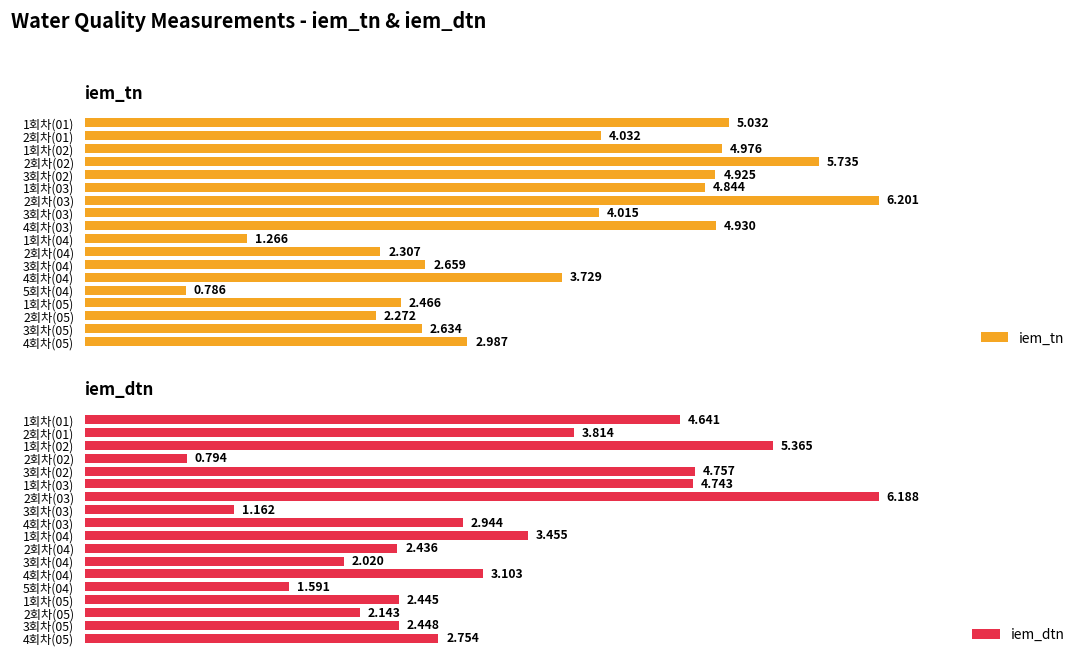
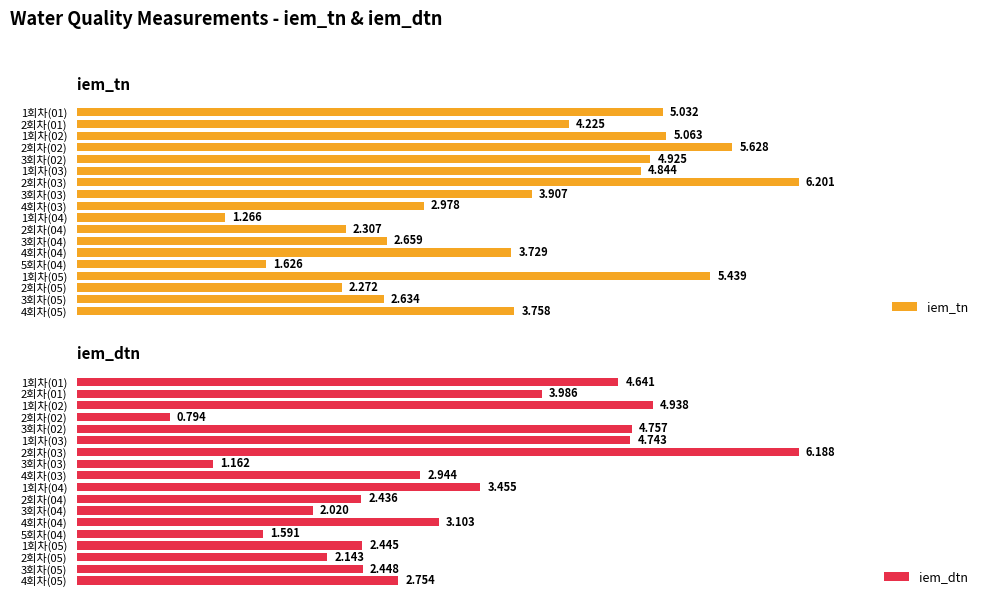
  {
    "iem_tn": {
      "1회차(01)": 5.032,
-     "2회차(01)": 4.032,
-     "1회차(02)": 4.976,
-     "2회차(02)": 5.735,
+     "2회차(01)": 4.225,
+     "1회차(02)": 5.063,
+     "2회차(02)": 5.628,
      "3회차(02)": 4.925,
      "1회차(03)": 4.844,
      "2회차(03)": 6.201,
-     "3회차(03)": 4.015,
-     "4회차(03)": 4.930,
+     "3회차(03)": 3.907,
+     "4회차(03)": 2.978,
      "1회차(04)": 1.266,
      "2회차(04)": 2.307,
      "3회차(04)": 2.659,
      "4회차(04)": 3.729,
-     "5회차(04)": 0.786,
-     "1회차(05)": 2.466,
+     "5회차(04)": 1.626,
+     "1회차(05)": 5.439,
      "2회차(05)": 2.272,
      "3회차(05)": 2.634,
-     "4회차(05)": 2.987
+     "4회차(05)": 3.758
    },
    "iem_dtn": {
      "1회차(01)": 4.641,
-     "2회차(01)": 3.814,
-     "1회차(02)": 5.365,
+     "2회차(01)": 3.986,
+     "1회차(02)": 4.938,
      "2회차(02)": 0.794,
      "3회차(02)": 4.757,
      "1회차(03)": 4.743,
      "2회차(03)": 6.188,
      "3회차(03)": 1.162,
      "4회차(03)": 2.944,
      "1회차(04)": 3.455,
      "2회차(04)": 2.436,
      "3회차(04)": 2.020,
      "4회차(04)": 3.103,
      "5회차(04)": 1.591,
      "1회차(05)": 2.445,
      "2회차(05)": 2.143,
      "3회차(05)": 2.448,
      "4회차(05)": 2.754
    }
  }
